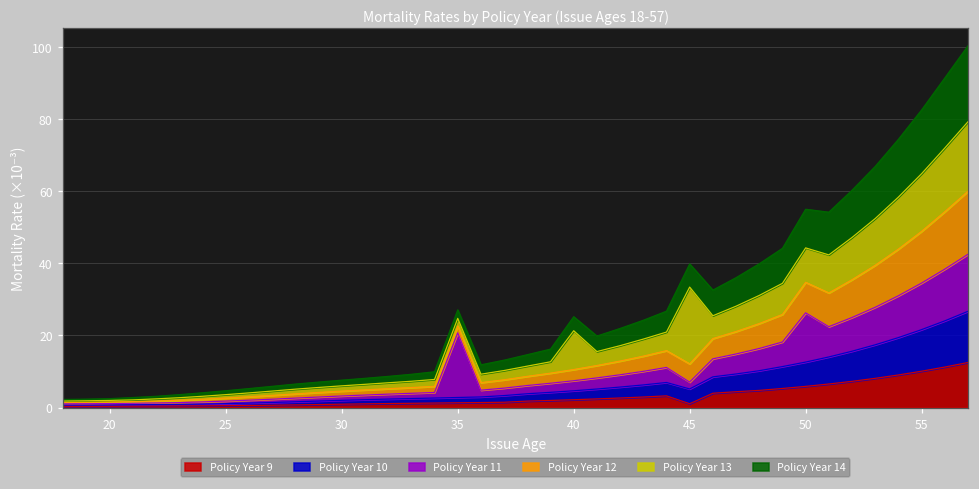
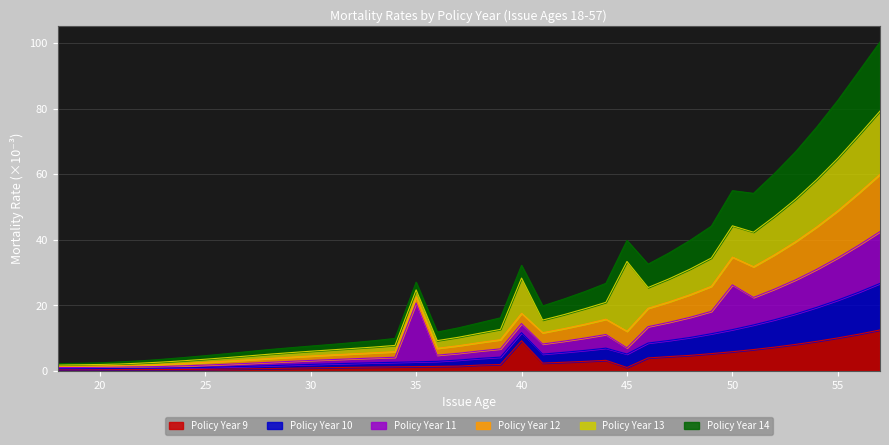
  {
    "Policy Year 9": {
      "30": 1,
      "35": 1,
-     "40": 2,
+     "40": 9,
      "45": 1,
      "50": 6,
      "55": 10
    },
    "Policy Year 10": {
      "30": 1,
      "35": 1,
      "40": 2,
      "45": 4,
      "50": 7,
      "55": 12
    },
    "Policy Year 11": {
      "30": 1,
      "35": 18,
      "40": 3,
      "45": 2,
      "50": 14,
      "55": 13
    },
    "Policy Year 12": {
      "25": 1,
      "30": 1,
      "35": 2,
      "40": 3,
      "45": 5,
      "50": 8,
      "55": 14
    },
    "Policy Year 13": {
      "25": 1,
      "30": 1,
      "35": 2,
      "40": 11,
      "45": 21,
      "50": 10,
      "55": 16
    },
    "Policy Year 14": {
      "25": 1,
      "30": 2,
      "35": 2,
      "40": 4,
      "45": 6,
      "50": 11,
      "55": 18
    }
  }
